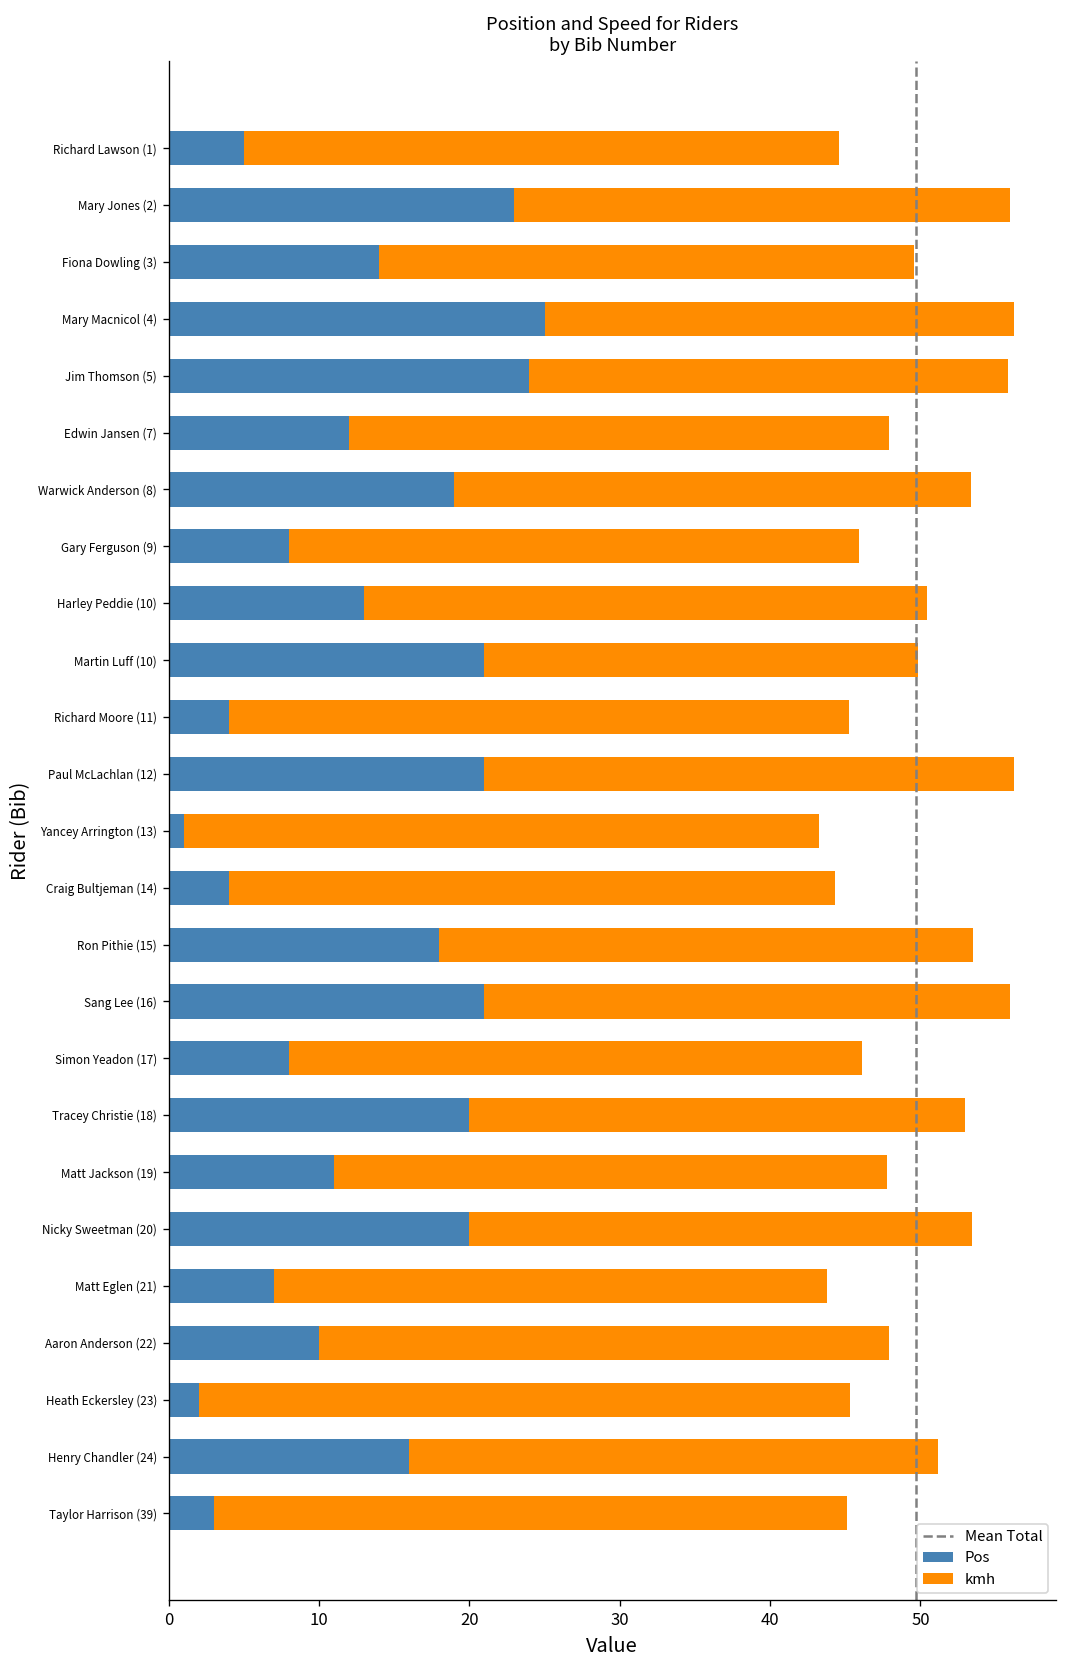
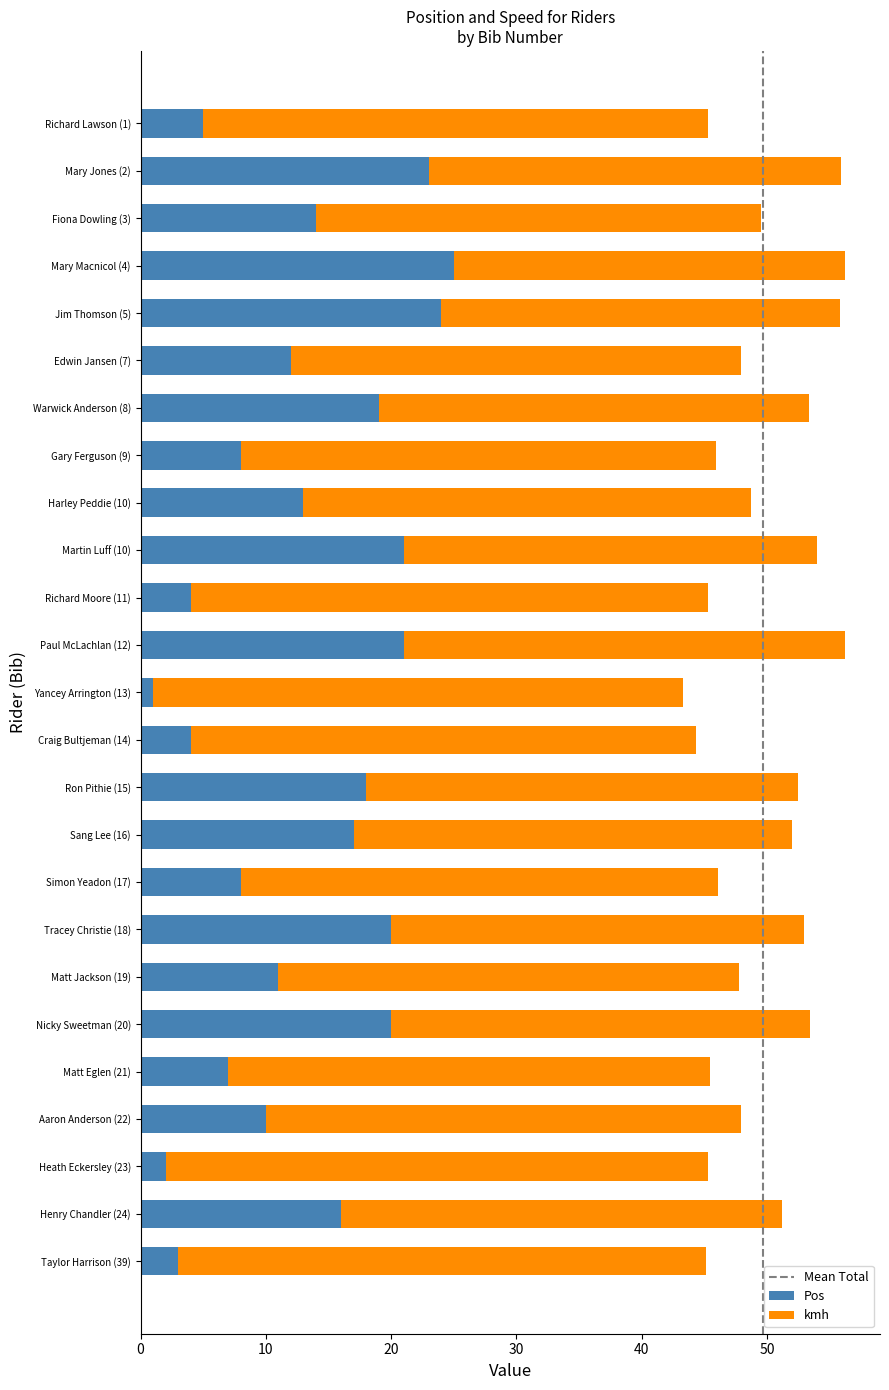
  {
    "Pos": {
      "Richard Lawson (1)": 5,
      "Mary Jones (2)": 23,
      "Fiona Dowling (3)": 14,
      "Mary Macnicol (4)": 25,
      "Jim Thomson (5)": 24,
      "Edwin Jansen (7)": 12,
      "Warwick Anderson (8)": 19,
      "Gary Ferguson (9)": 8,
      "Harley Peddie (10)": 13,
      "Martin Luff (10)": 21,
      "Richard Moore (11)": 4,
      "Paul McLachlan (12)": 21,
      "Yancey Arrington (13)": 1,
      "Craig Bultjeman (14)": 4,
      "Ron Pithie (15)": 18,
-     "Sang Lee (16)": 21,
+     "Sang Lee (16)": 17,
      "Simon Yeadon (17)": 8,
      "Tracey Christie (18)": 20,
      "Matt Jackson (19)": 11,
      "Nicky Sweetman (20)": 20,
      "Matt Eglen (21)": 7,
      "Aaron Anderson (22)": 10,
      "Heath Eckersley (23)": 2,
      "Henry Chandler (24)": 16,
      "Taylor Harrison (39)": 3
    },
    "kmh": {
-     "Richard Lawson (1)": 39.6,
+     "Richard Lawson (1)": 40.3,
      "Mary Jones (2)": 32.9,
      "Fiona Dowling (3)": 35.6,
      "Mary Macnicol (4)": 31.2,
      "Jim Thomson (5)": 31.8,
      "Edwin Jansen (7)": 35.9,
      "Warwick Anderson (8)": 34.4,
      "Gary Ferguson (9)": 37.9,
-     "Harley Peddie (10)": 37.5,
-     "Martin Luff (10)": 28.8,
+     "Harley Peddie (10)": 35.8,
+     "Martin Luff (10)": 33.0,
      "Richard Moore (11)": 41.3,
      "Paul McLachlan (12)": 35.2,
      "Yancey Arrington (13)": 42.3,
      "Craig Bultjeman (14)": 40.3,
-     "Ron Pithie (15)": 35.5,
+     "Ron Pithie (15)": 34.5,
      "Sang Lee (16)": 35.0,
      "Simon Yeadon (17)": 38.1,
      "Tracey Christie (18)": 33.0,
      "Matt Jackson (19)": 36.8,
      "Nicky Sweetman (20)": 33.4,
-     "Matt Eglen (21)": 36.8,
+     "Matt Eglen (21)": 38.5,
      "Aaron Anderson (22)": 37.9,
      "Heath Eckersley (23)": 43.3,
      "Henry Chandler (24)": 35.2,
      "Taylor Harrison (39)": 42.1
    }
  }
